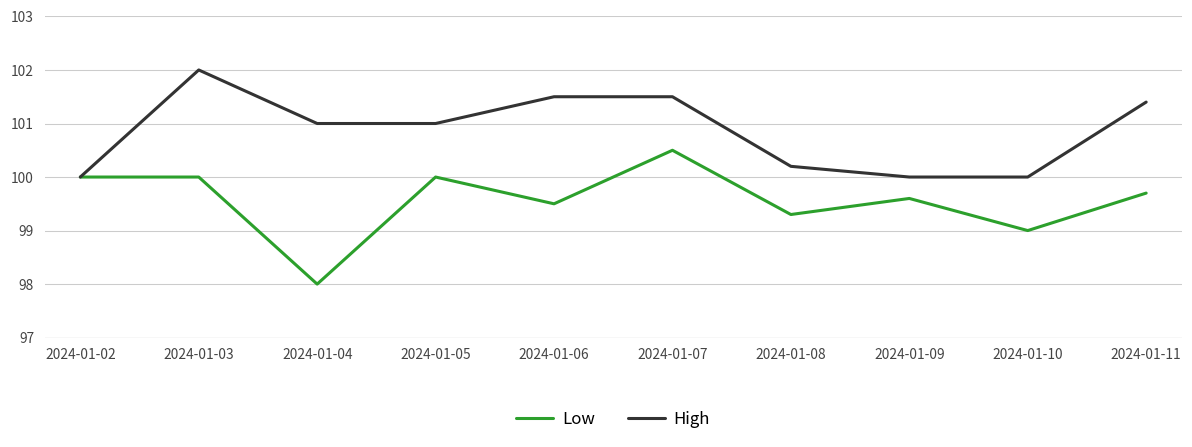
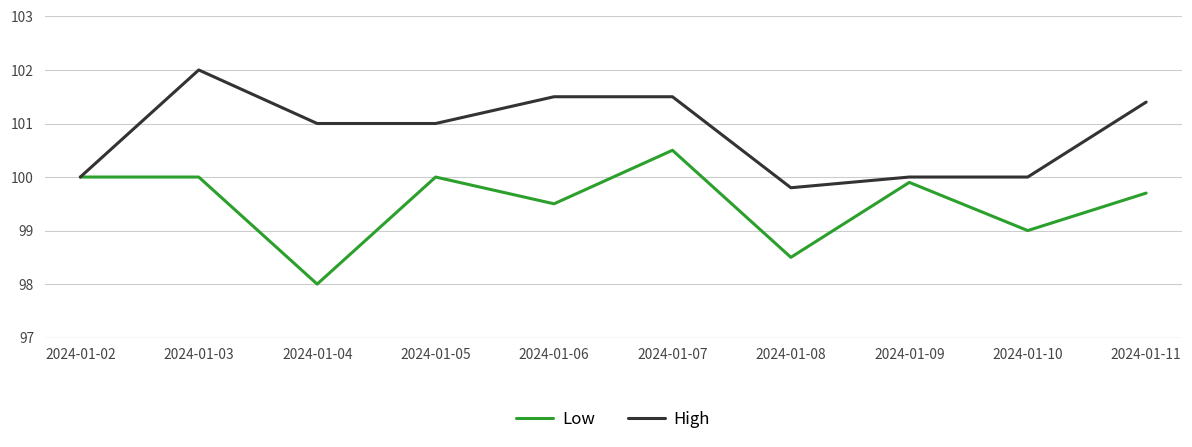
  {
    "Low": {
      "2024-01-03": 100.0,
      "2024-01-04": 98.0,
      "2024-01-05": 100.0,
      "2024-01-06": 99.5,
      "2024-01-07": 100.5,
-     "2024-01-08": 99.3,
-     "2024-01-09": 99.6,
+     "2024-01-08": 98.5,
+     "2024-01-09": 99.9,
      "2024-01-10": 99.0,
      "2024-01-11": 99.7
    },
    "High": {
      "2024-01-03": 102.0,
      "2024-01-04": 101.0,
      "2024-01-05": 101.0,
      "2024-01-06": 101.5,
      "2024-01-07": 101.5,
-     "2024-01-08": 100.2,
+     "2024-01-08": 99.8,
      "2024-01-09": 100.0,
      "2024-01-10": 100.0,
      "2024-01-11": 101.4
    }
  }
